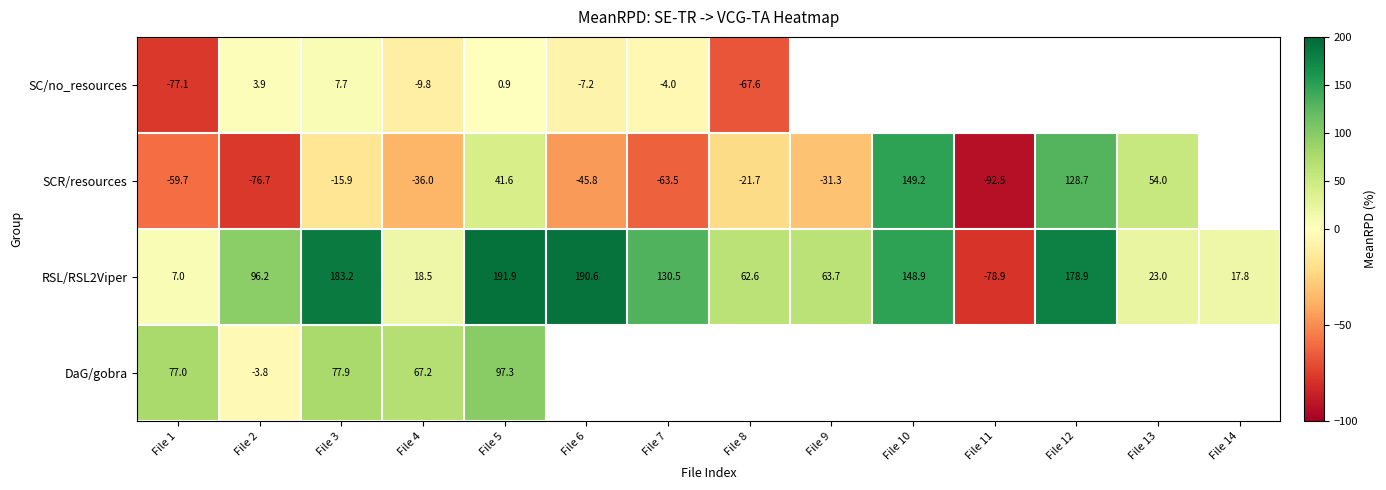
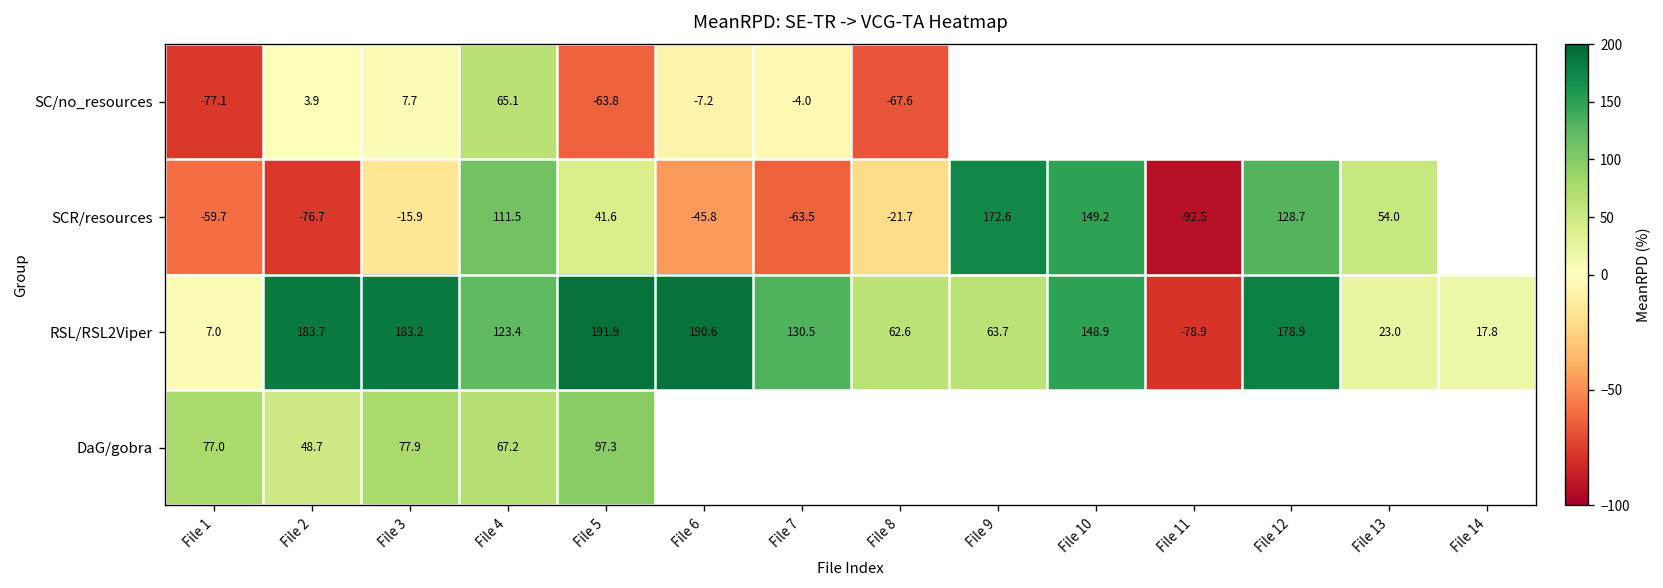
  {
    "SC/no_resources": {
      "File 1": -77.1,
      "File 2": 3.9,
      "File 3": 7.7,
-     "File 4": -9.8,
-     "File 5": 0.9,
+     "File 4": 65.1,
+     "File 5": -63.8,
      "File 6": -7.2,
      "File 7": -4.0,
      "File 8": -67.6
    },
    "SCR/resources": {
      "File 1": -59.7,
      "File 2": -76.7,
      "File 3": -15.9,
-     "File 4": -36.0,
+     "File 4": 111.5,
      "File 5": 41.6,
      "File 6": -45.8,
      "File 7": -63.5,
      "File 8": -21.7,
-     "File 9": -31.3,
+     "File 9": 172.6,
      "File 10": 149.2,
      "File 11": -92.5,
      "File 12": 128.7,
      "File 13": 54.0
    },
    "RSL/RSL2Viper": {
      "File 1": 7.0,
-     "File 2": 96.2,
+     "File 2": 183.7,
      "File 3": 183.2,
-     "File 4": 18.5,
+     "File 4": 123.4,
      "File 5": 191.9,
      "File 6": 190.6,
      "File 7": 130.5,
      "File 8": 62.6,
      "File 9": 63.7,
      "File 10": 148.9,
      "File 11": -78.9,
      "File 12": 178.9,
      "File 13": 23.0,
      "File 14": 17.8
    },
    "DaG/gobra": {
      "File 1": 77.0,
-     "File 2": -3.8,
+     "File 2": 48.7,
      "File 3": 77.9,
      "File 4": 67.2,
      "File 5": 97.3
    }
  }
